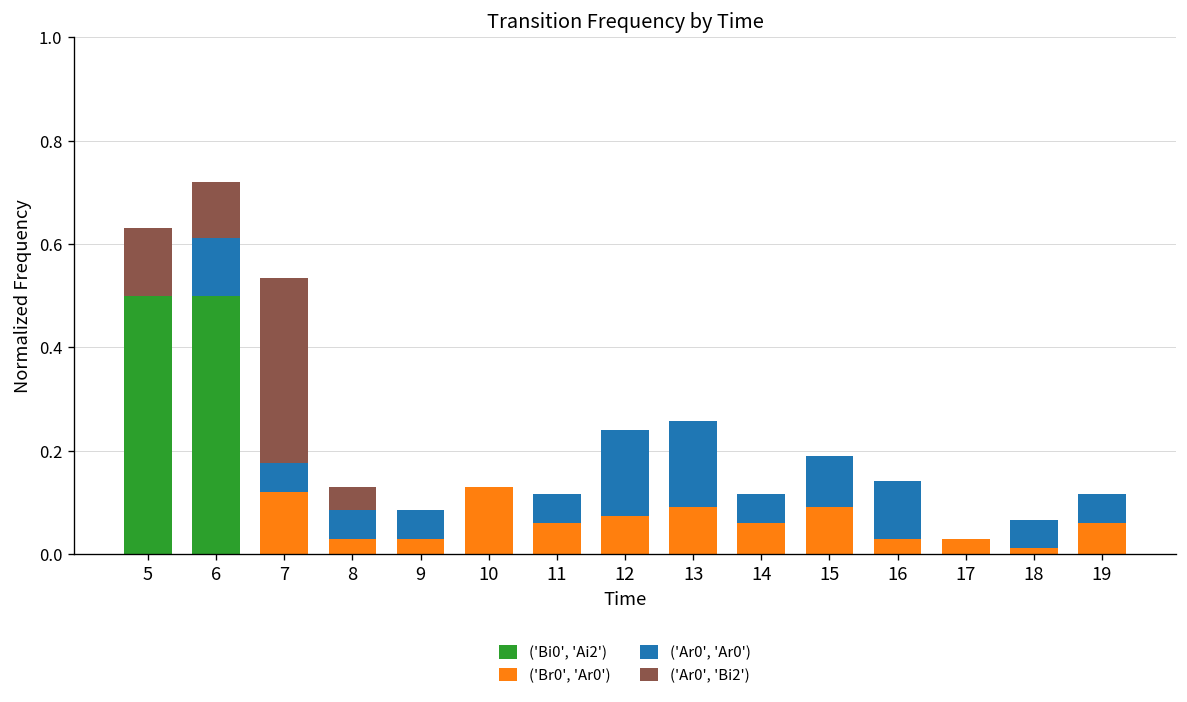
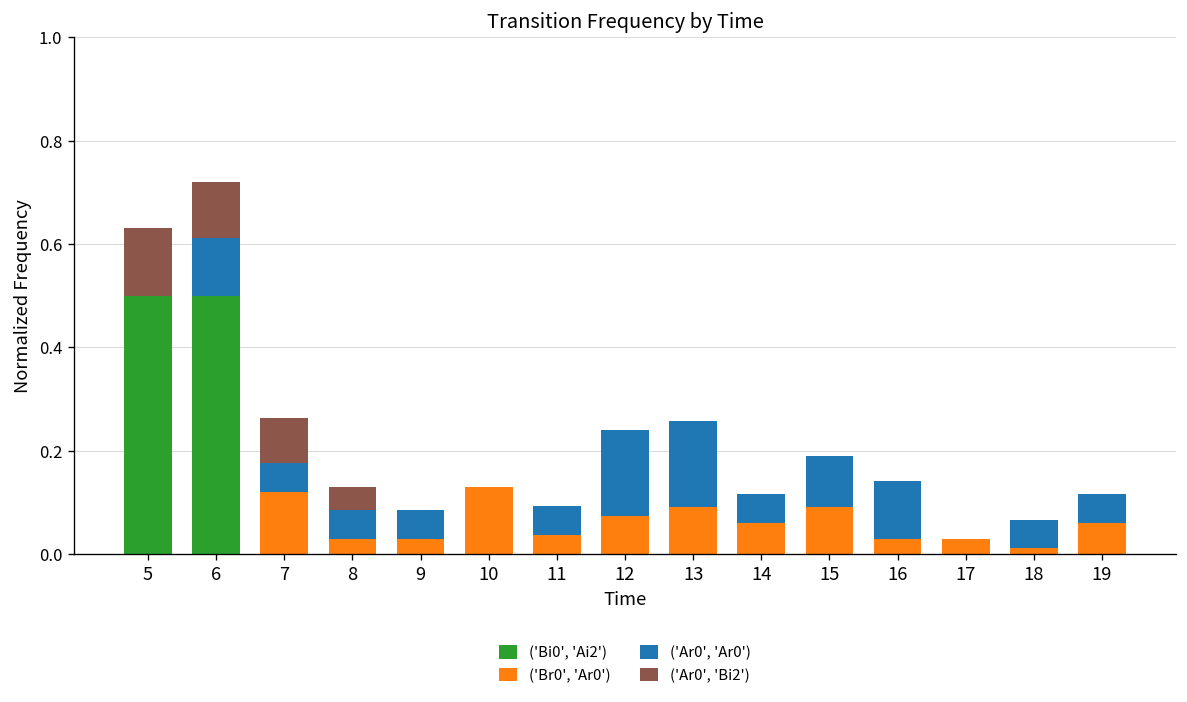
  {
    "('Bi0', 'Ai2')": {
      "5": 0.50,
      "6": 0.50,
      "7": 0.00,
      "8": 0.00,
      "9": 0.00,
      "10": 0.00,
      "11": 0.00,
      "12": 0.00,
      "13": 0.00,
      "14": 0.00,
      "15": 0.00,
      "16": 0.00,
      "17": 0.00,
      "18": 0.00,
      "19": 0.00
    },
    "('Br0', 'Ar0')": {
-     "11": 0.06
+     "11": 0.04
    },
    "('Ar0', 'Ar0')": {
      "5": 0.00,
      "6": 0.11,
      "7": 0.06,
      "8": 0.06,
      "9": 0.06,
      "10": 0.00,
      "11": 0.06,
      "12": 0.17,
      "13": 0.17,
      "14": 0.06,
      "15": 0.10,
      "16": 0.11,
      "17": 0.00,
      "18": 0.06,
      "19": 0.06
    },
    "('Ar0', 'Bi2')": {
      "5": 0.13,
      "6": 0.11,
-     "7": 0.36,
+     "7": 0.09,
      "8": 0.04,
      "9": 0.00,
      "10": 0.00,
      "11": 0.00,
      "12": 0.00,
      "13": 0.00,
      "14": 0.00,
      "15": 0.00,
      "16": 0.00,
      "17": 0.00,
      "18": 0.00,
      "19": 0.00
    }
  }
